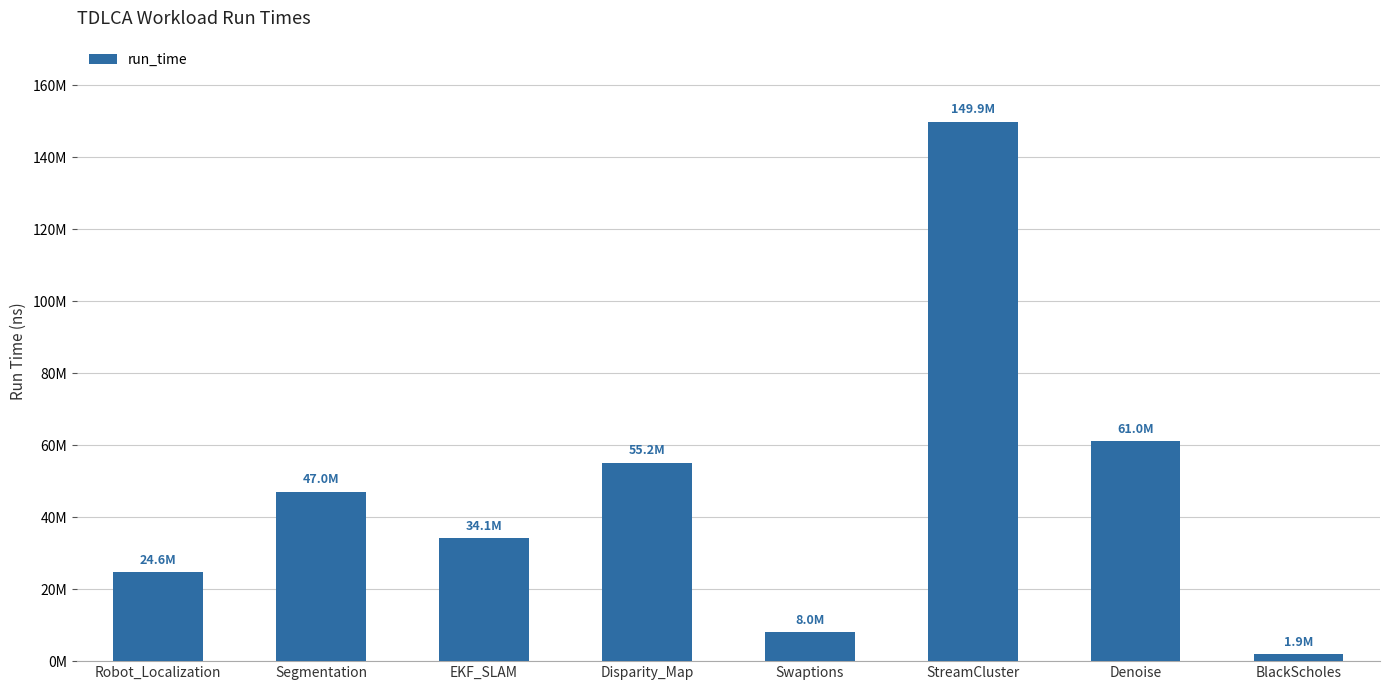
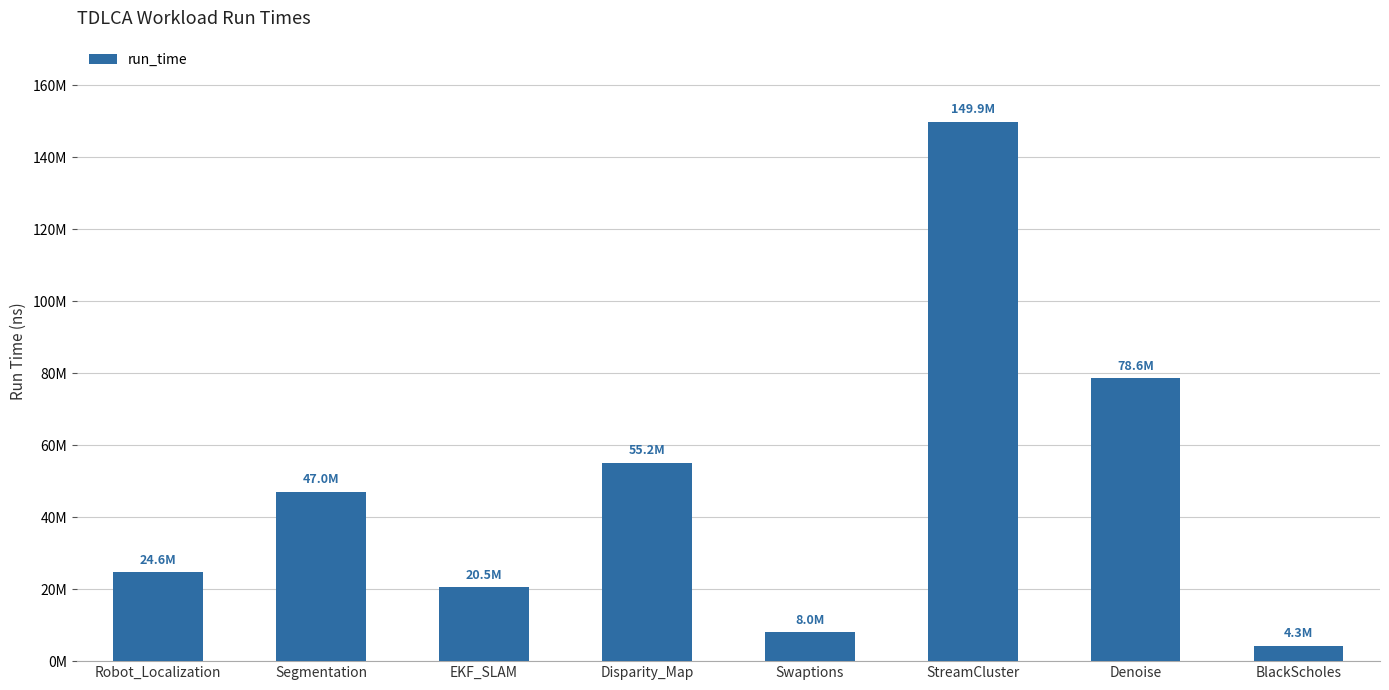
  {
    "Robot_Localization": "24.6M",
    "Segmentation": "47.0M",
-   "EKF_SLAM": "34.1M",
+   "EKF_SLAM": "20.5M",
    "Disparity_Map": "55.2M",
    "Swaptions": "8.0M",
    "StreamCluster": "149.9M",
-   "Denoise": "61.0M",
-   "BlackScholes": "1.9M"
+   "Denoise": "78.6M",
+   "BlackScholes": "4.3M"
  }
